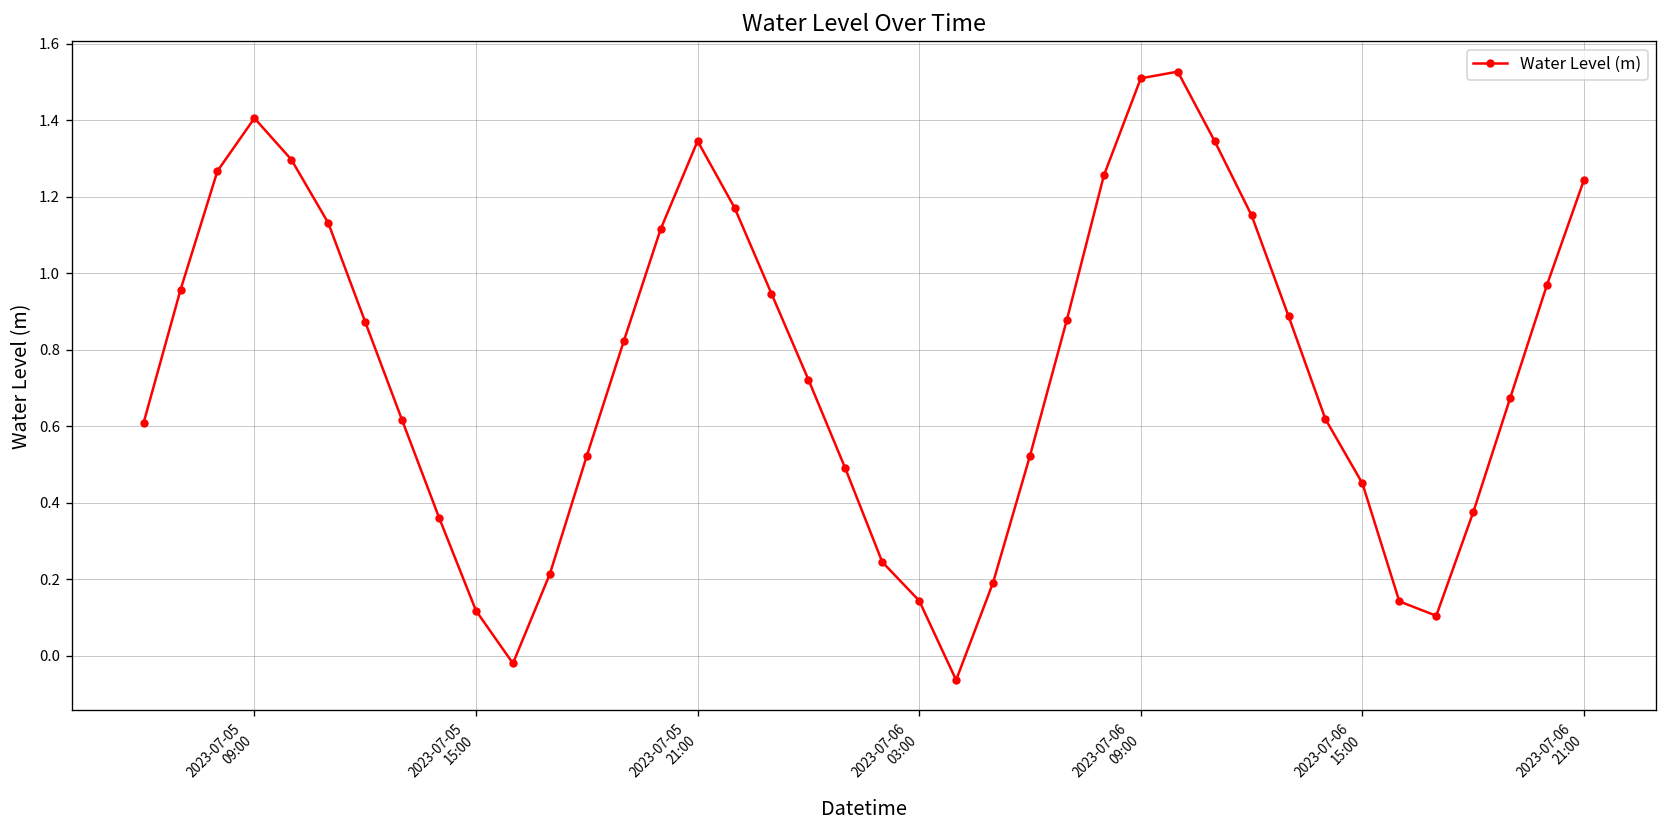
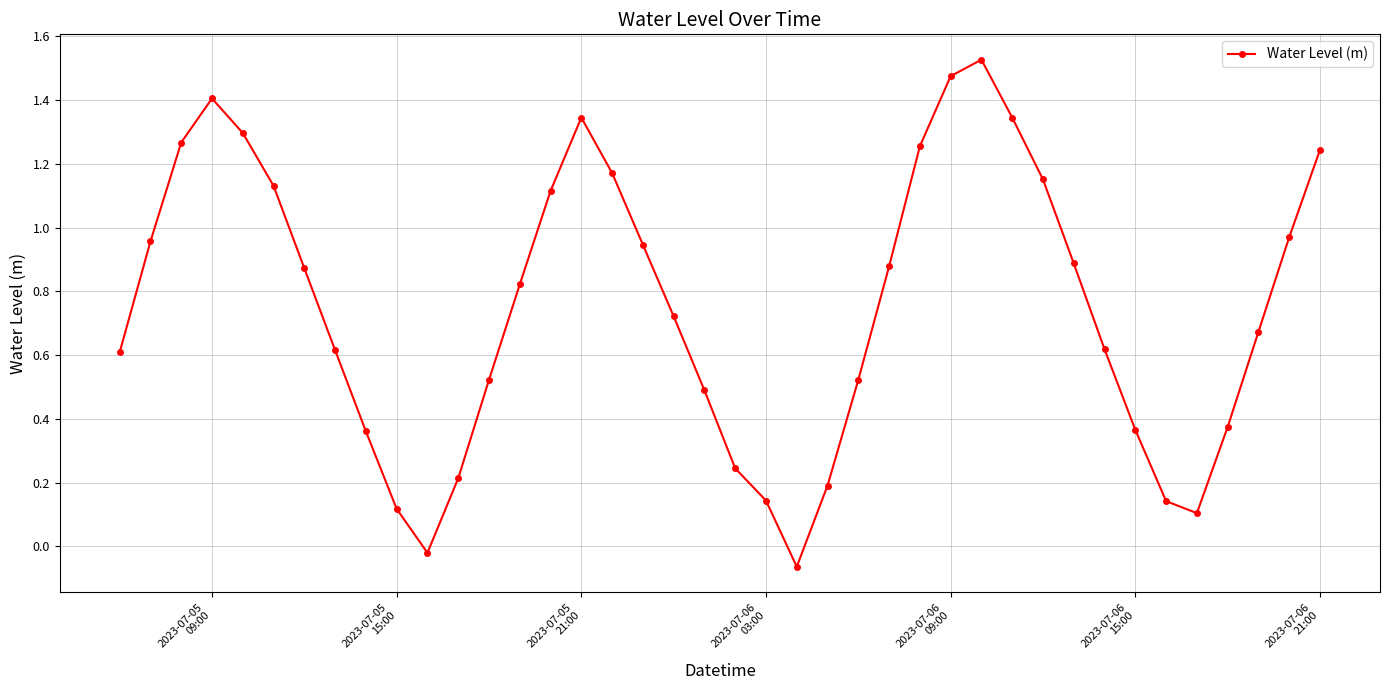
  {
    "2023-07-05 09:00": 1.41,
    "2023-07-05 15:00": 0.12,
    "2023-07-05 21:00": 1.35,
    "2023-07-06 03:00": 0.14,
-   "2023-07-06 09:00": 1.51,
-   "2023-07-06 15:00": 0.45,
+   "2023-07-06 09:00": 1.48,
+   "2023-07-06 15:00": 0.37,
    "2023-07-06 21:00": 1.24
  }
